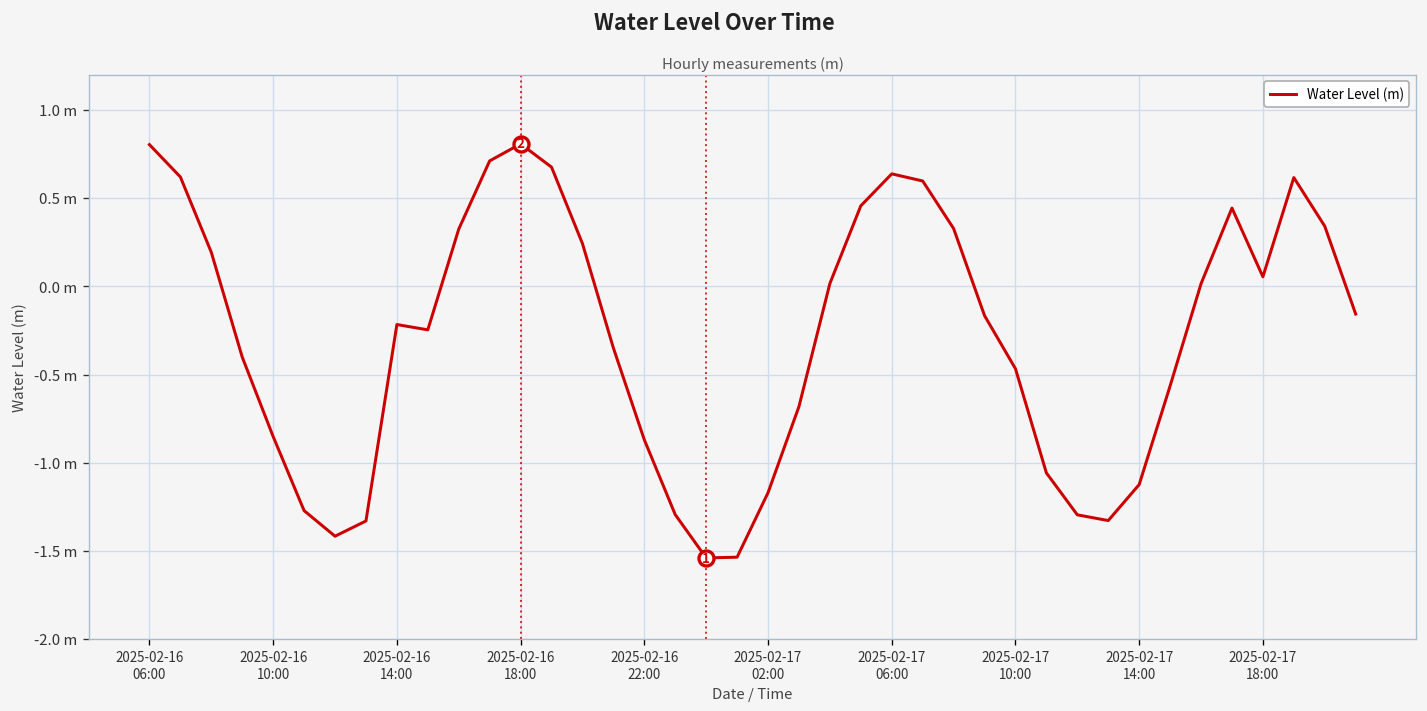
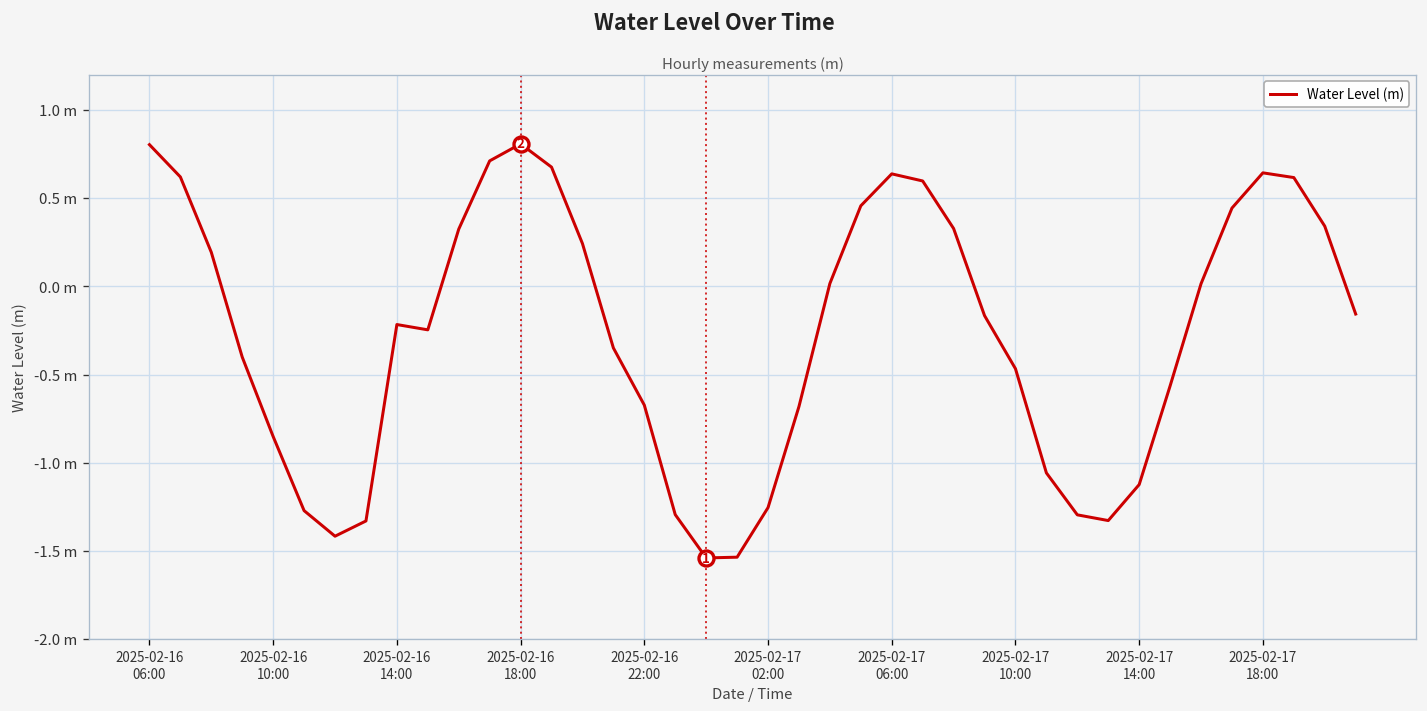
  {
    "Water Level (m)": {
      "2025-02-16 06:00": "0.80 m",
      "2025-02-16 10:00": "-0.85 m",
      "2025-02-16 14:00": "-0.22 m",
-     "2025-02-16 22:00": "-0.87 m",
-     "2025-02-17 02:00": "-1.17 m",
+     "2025-02-16 22:00": "-0.67 m",
+     "2025-02-17 02:00": "-1.25 m",
      "2025-02-17 06:00": "0.64 m",
      "2025-02-17 10:00": "-0.47 m",
      "2025-02-17 14:00": "-1.12 m",
-     "2025-02-17 18:00": "0.05 m"
+     "2025-02-17 18:00": "0.64 m"
    }
  }
